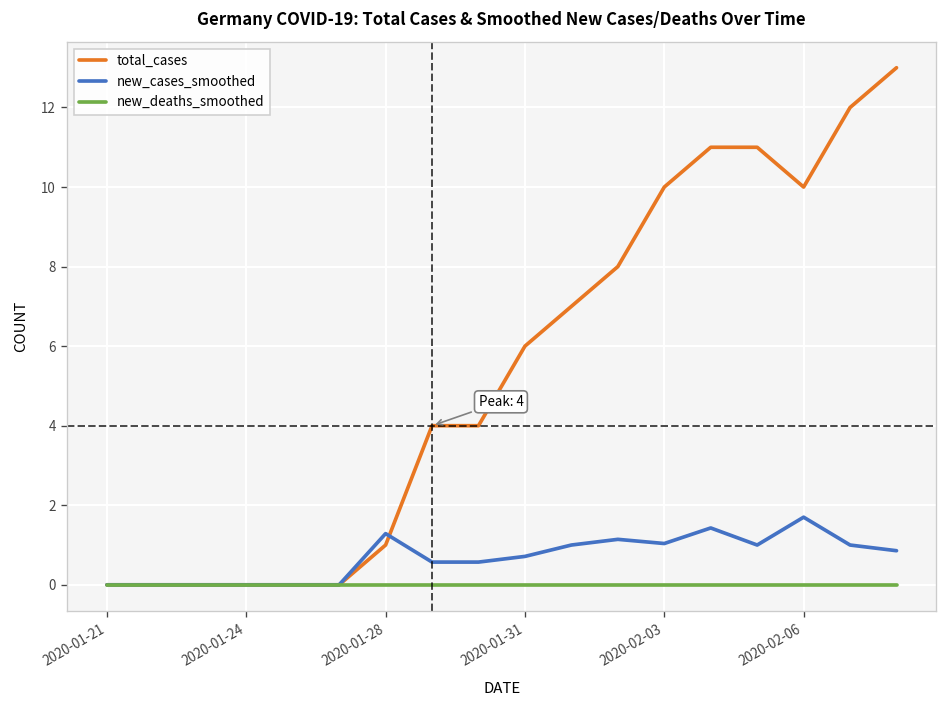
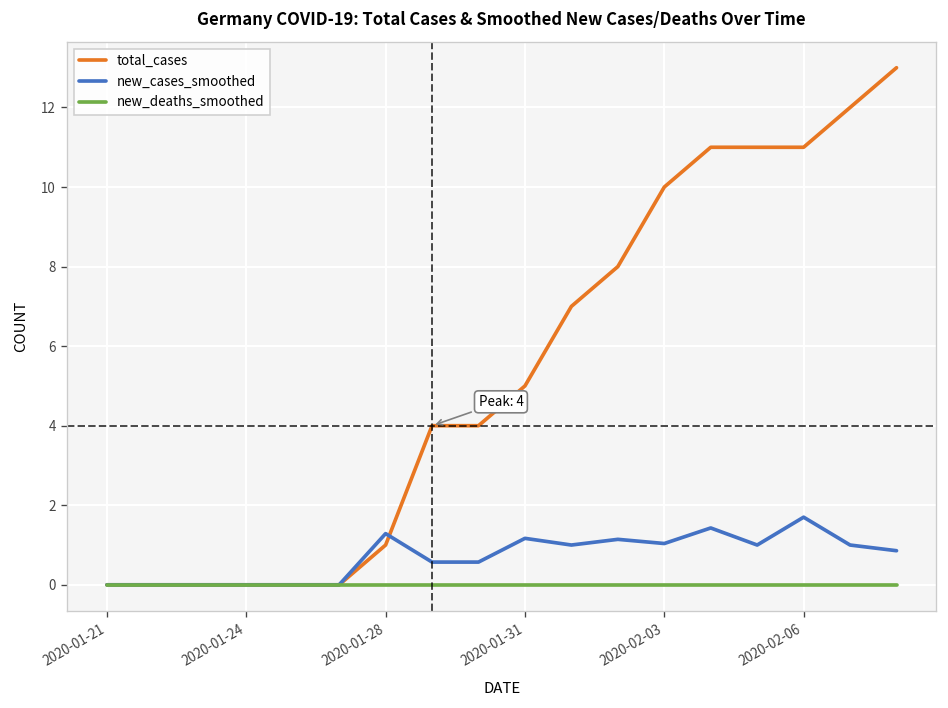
  {
    "total_cases": {
      "2020-01-28": 1,
-     "2020-01-31": 6,
+     "2020-01-31": 5,
      "2020-02-03": 10,
-     "2020-02-06": 10
+     "2020-02-06": 11
    },
    "new_cases_smoothed": {
      "2020-01-28": 1.3,
-     "2020-01-31": 0.7,
+     "2020-01-31": 1.2,
      "2020-02-03": 1.0,
      "2020-02-06": 1.7
    },
    "new_deaths_smoothed": {
      "2020-01-28": 0.0,
      "2020-01-31": 0.0,
      "2020-02-03": 0.0,
      "2020-02-06": 0.0
    }
  }
